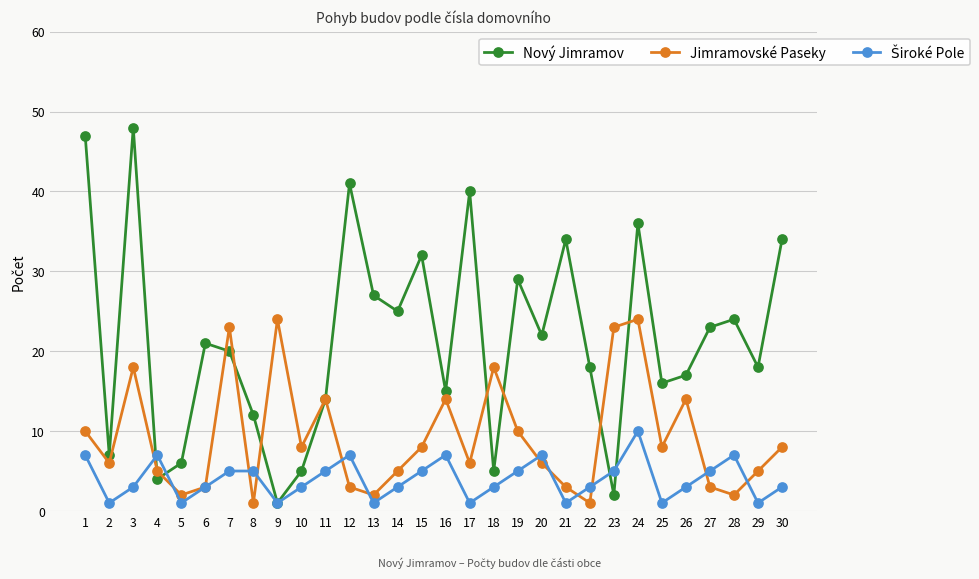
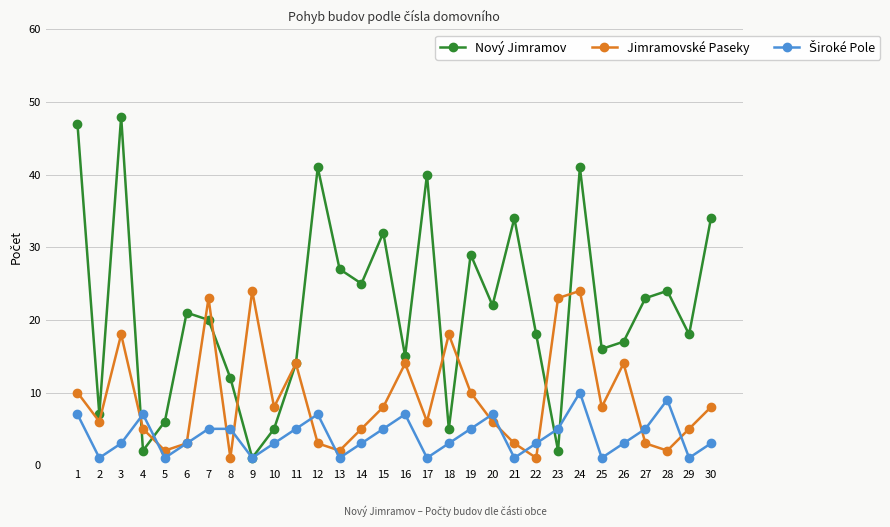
  {
    "Nový Jimramov": {
      "1": 47,
      "2": 7,
      "3": 48,
-     "4": 4,
+     "4": 2,
      "5": 6,
      "6": 21,
      "7": 20,
      "8": 12,
      "10": 5,
      "12": 41,
      "13": 27,
      "14": 25,
      "15": 32,
      "16": 15,
      "17": 40,
      "18": 5,
      "19": 29,
      "20": 22,
      "21": 34,
      "22": 18,
      "23": 2,
-     "24": 36,
+     "24": 41,
      "25": 16,
      "26": 17,
      "27": 23,
      "28": 24,
      "29": 18,
      "30": 34
    },
    "Jimramovské Paseky": {
      "1": 10,
      "2": 6,
      "3": 18,
      "4": 5,
      "5": 2,
      "7": 23,
      "8": 1,
      "9": 24,
      "10": 8,
      "12": 3,
      "13": 2,
      "14": 5,
      "15": 8,
      "16": 14,
      "17": 6,
      "18": 18,
      "19": 10,
      "20": 6,
      "21": 3,
      "22": 1,
      "23": 23,
      "24": 24,
      "25": 8,
      "26": 14,
      "27": 3,
      "28": 2,
      "29": 5,
      "30": 8
    },
    "Široké Pole": {
      "1": 7,
      "2": 1,
      "3": 3,
      "4": 7,
      "5": 1,
      "7": 5,
      "8": 5,
      "10": 3,
      "11": 5,
      "12": 7,
      "13": 1,
      "14": 3,
      "15": 5,
      "16": 7,
      "17": 1,
      "18": 3,
      "19": 5,
      "20": 7,
      "21": 1,
      "22": 3,
      "23": 5,
      "24": 10,
      "25": 1,
      "26": 3,
      "27": 5,
-     "28": 7,
+     "28": 9,
      "29": 1,
      "30": 3
    }
  }
